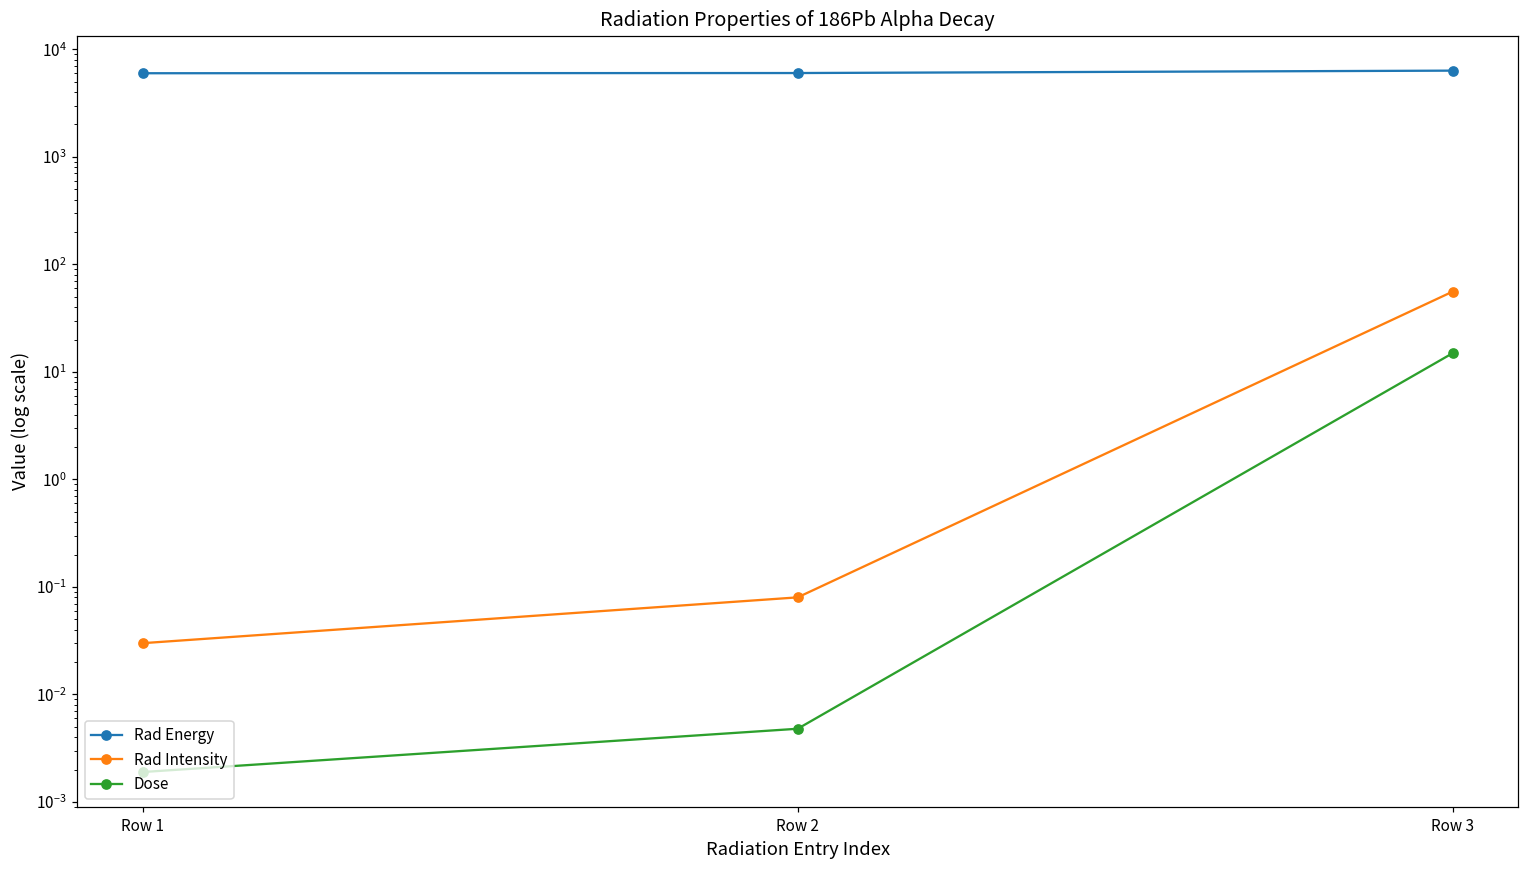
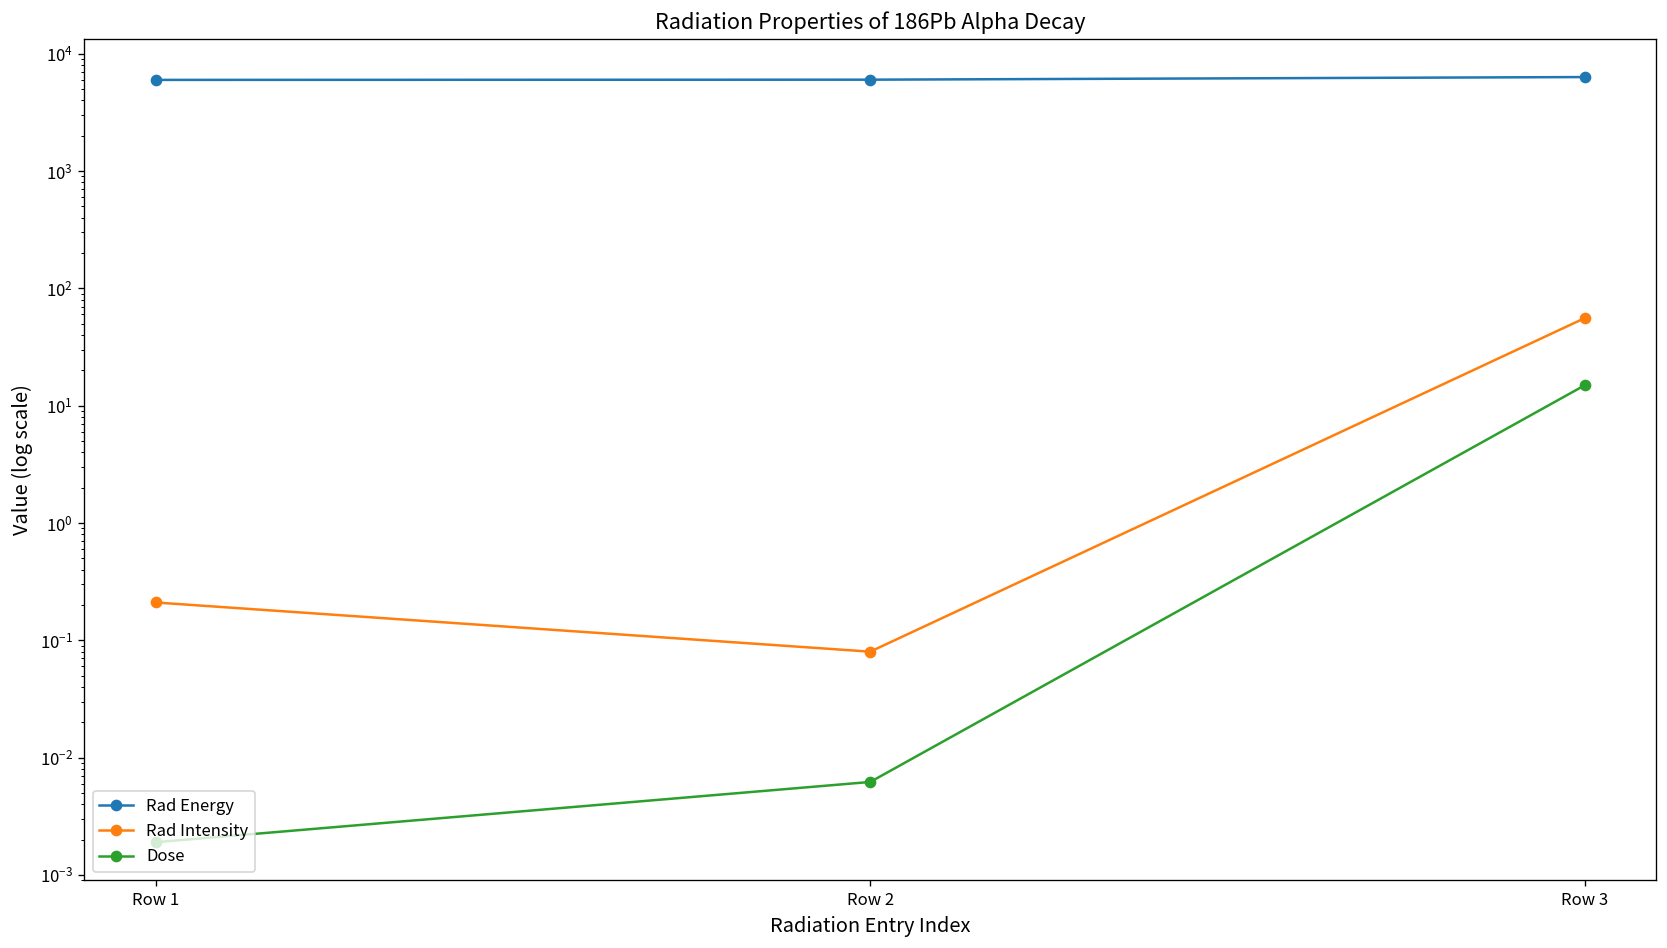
  {
    "Rad Energy": {
      "Row 1": 6000,
      "Row 2": 6000,
      "Row 3": 6000
    },
    "Rad Intensity": {
-     "Row 1": 0.03,
+     "Row 1": 0.21,
      "Row 2": 0.08,
      "Row 3": 60
    },
    "Dose": {
-     "Row 2": 0.005,
+     "Row 2": 0.006,
      "Row 3": 15
    }
  }
